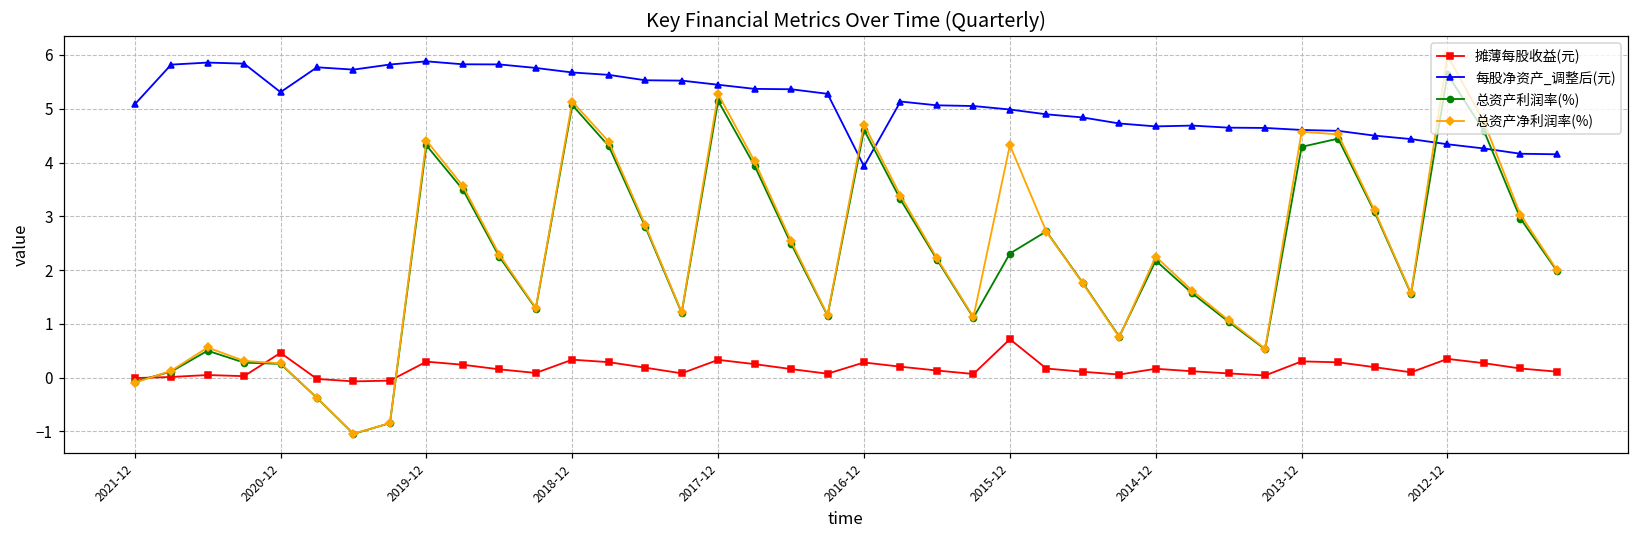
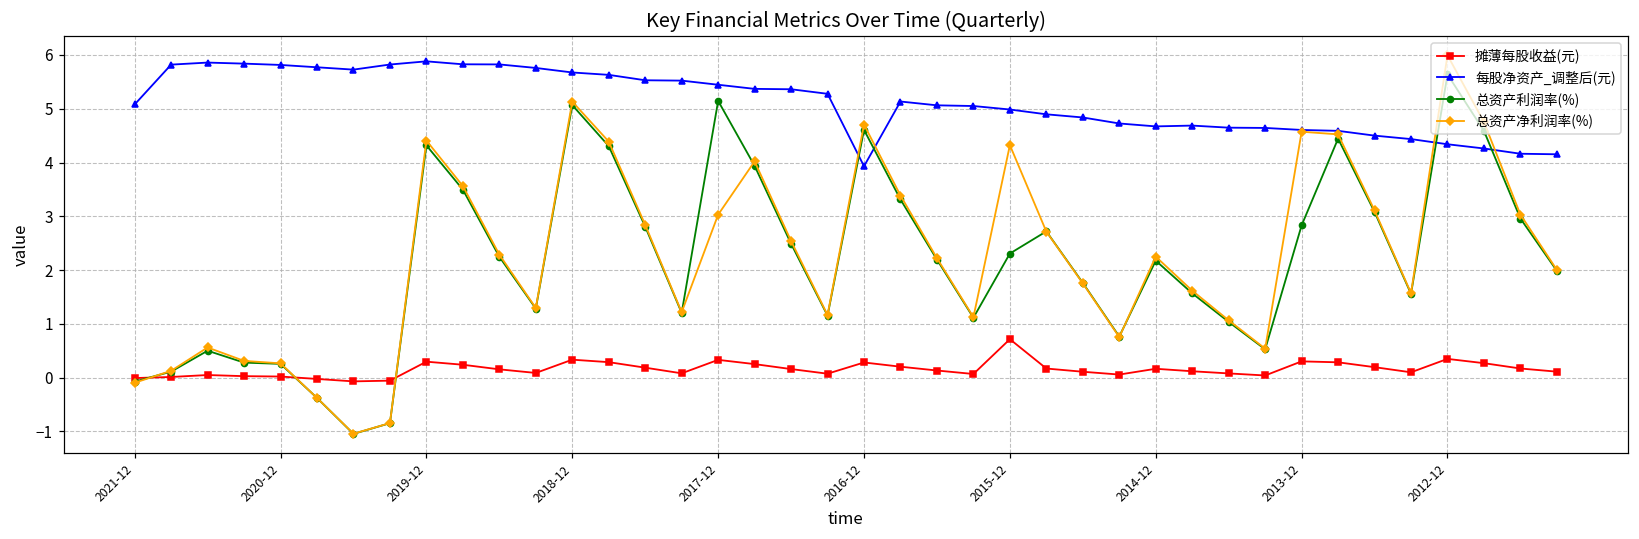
  {
    "摊薄每股收益(元)": {
      "2021-12": 0.0,
-     "2020-12": 0.5,
+     "2020-12": 0.0,
      "2019-12": 0.3,
      "2018-12": 0.3,
      "2017-12": 0.3,
      "2016-12": 0.3,
      "2015-12": 0.7,
      "2014-12": 0.2,
      "2013-12": 0.3,
      "2012-12": 0.3
    },
    "每股净资产_调整后(元)": {
      "2021-12": 5.1,
-     "2020-12": 5.3,
+     "2020-12": 5.8,
      "2019-12": 5.9,
      "2018-12": 5.7,
      "2017-12": 5.4,
      "2016-12": 3.9,
      "2015-12": 5.0,
      "2014-12": 4.7,
      "2012-12": 4.3
    },
    "总资产利润率(%)": {
      "2019-12": 4.3,
      "2018-12": 5.1,
      "2017-12": 5.1,
      "2016-12": 4.6,
      "2015-12": 2.3,
      "2014-12": 2.2,
-     "2013-12": 4.3
+     "2013-12": 2.8
    },
    "总资产净利润率(%)": {
      "2019-12": 4.4,
      "2018-12": 5.1,
-     "2017-12": 5.3,
+     "2017-12": 3.0,
      "2016-12": 4.7,
      "2015-12": 4.3,
      "2014-12": 2.2
    }
  }
